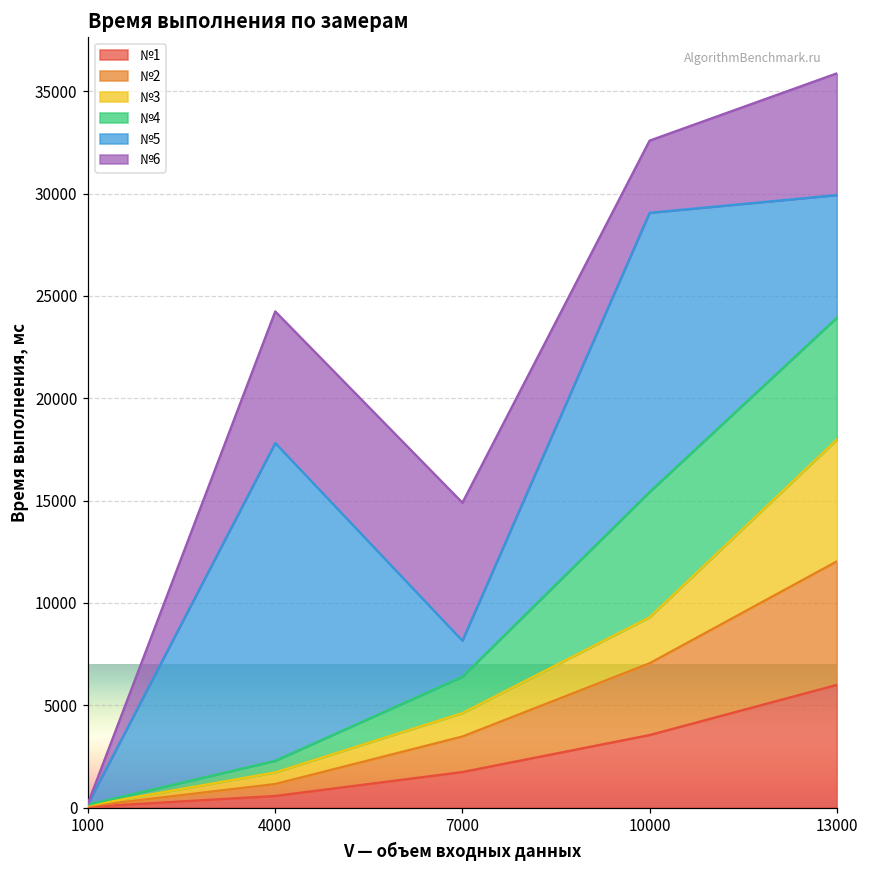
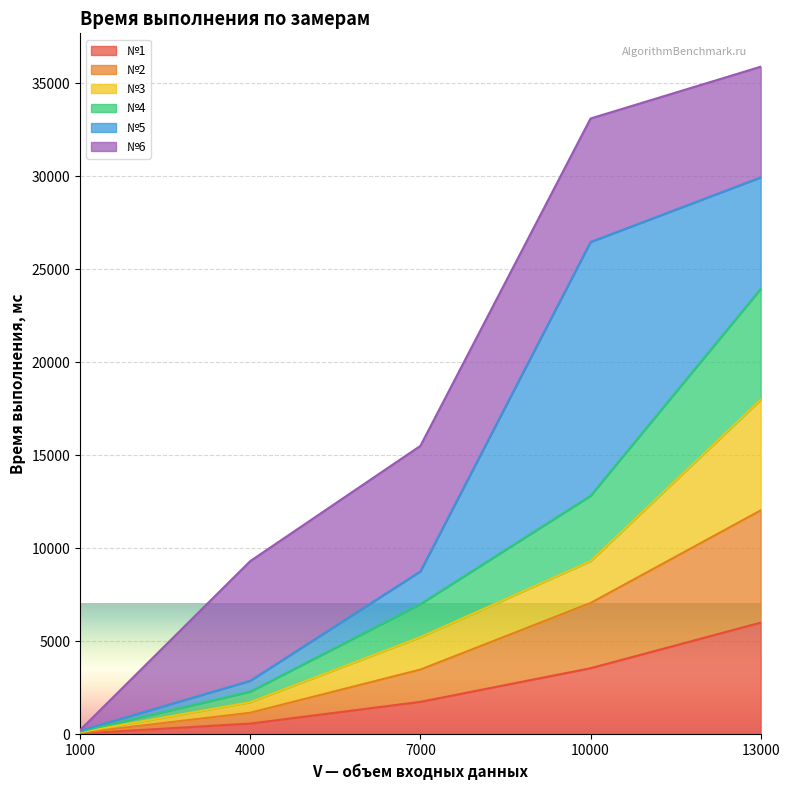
  {
    "№3": {
      "4000": 600,
-     "7000": 1100,
+     "7000": 1700,
      "10000": 2300,
      "13000": 5900
    },
    "№4": {
      "4000": 600,
      "7000": 1800,
-     "10000": 6100,
+     "10000": 3500,
      "13000": 6000
    },
    "№5": {
-     "4000": 15500,
+     "4000": 600,
      "7000": 1800,
      "10000": 13600,
      "13000": 6000
    },
    "№6": {
      "4000": 6400,
      "7000": 6700,
-     "10000": 3500,
+     "10000": 6600,
      "13000": 5900
    }
  }
